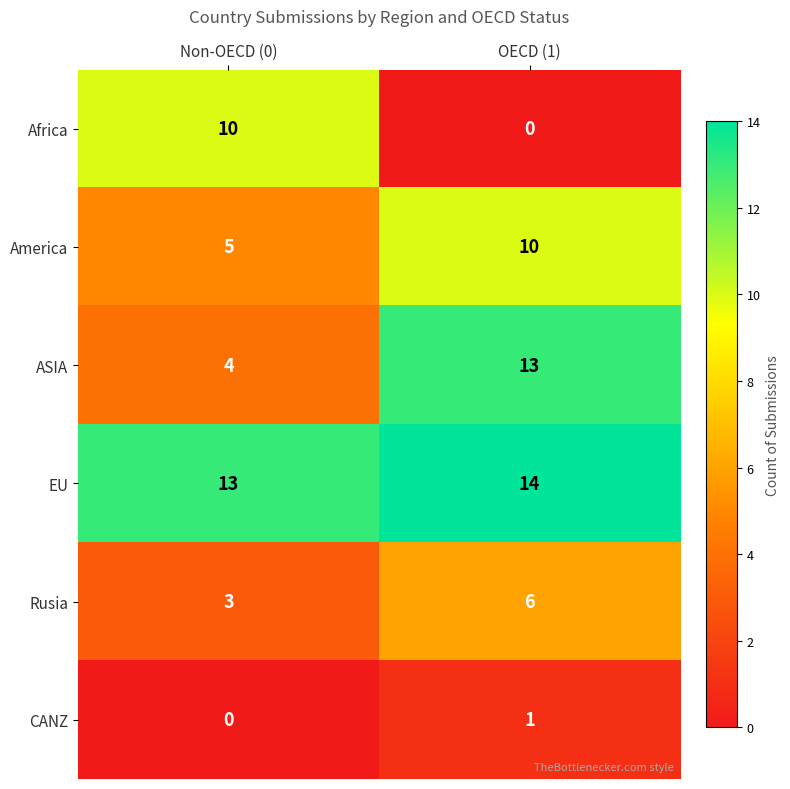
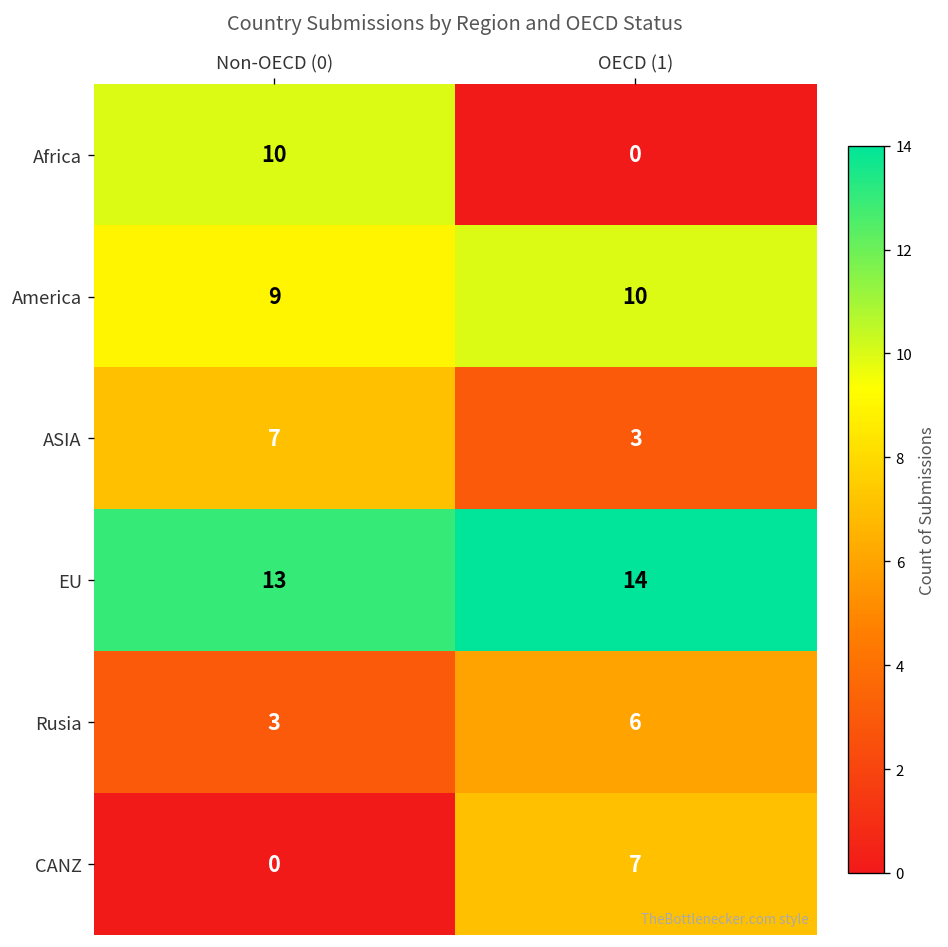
  {
    "Africa": {
      "Non-OECD (0)": 10,
      "OECD (1)": 0
    },
    "America": {
-     "Non-OECD (0)": 5,
+     "Non-OECD (0)": 9,
      "OECD (1)": 10
    },
    "ASIA": {
-     "Non-OECD (0)": 4,
-     "OECD (1)": 13
+     "Non-OECD (0)": 7,
+     "OECD (1)": 3
    },
    "EU": {
      "Non-OECD (0)": 13,
      "OECD (1)": 14
    },
    "Rusia": {
      "Non-OECD (0)": 3,
      "OECD (1)": 6
    },
    "CANZ": {
      "Non-OECD (0)": 0,
-     "OECD (1)": 1
+     "OECD (1)": 7
    }
  }
